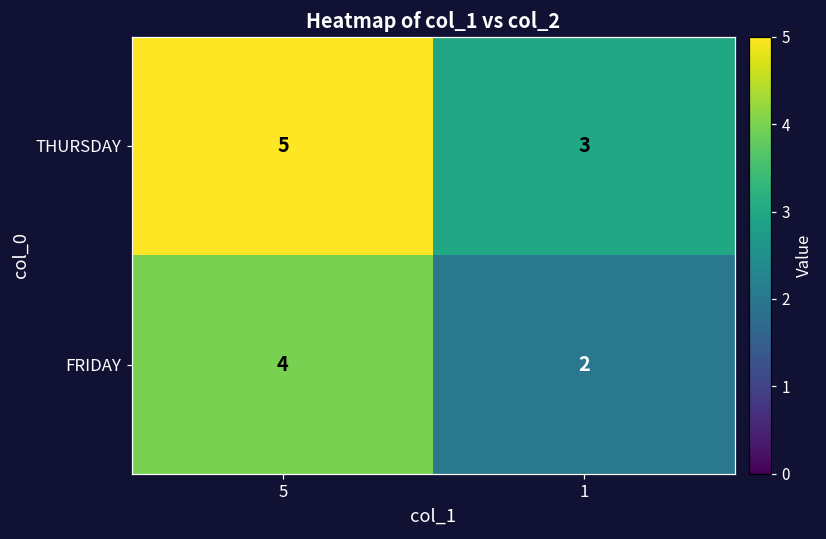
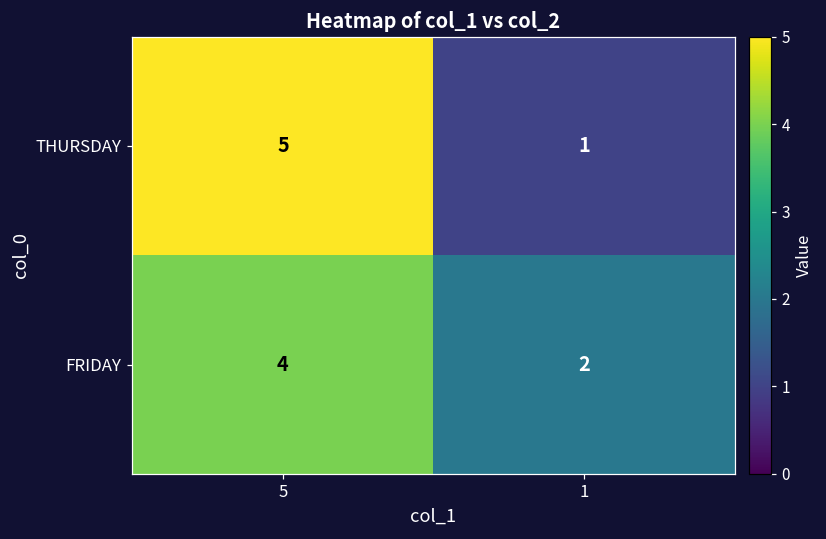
  {
    "THURSDAY": {
      "5": 5,
-     "1": 3
+     "1": 1
    },
    "FRIDAY": {
      "5": 4,
      "1": 2
    }
  }
